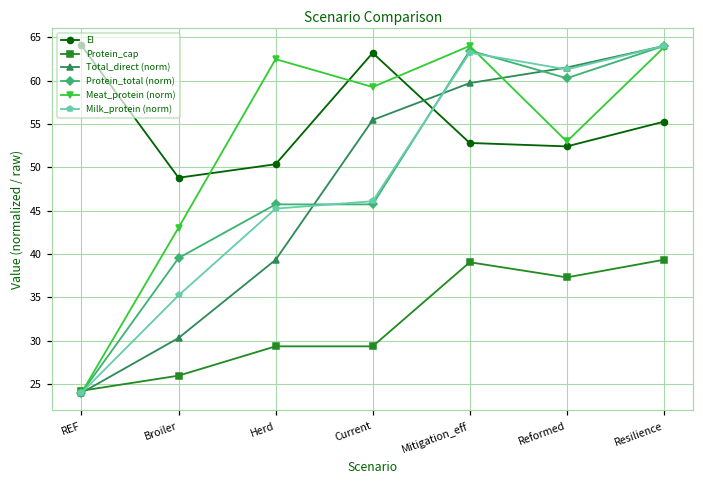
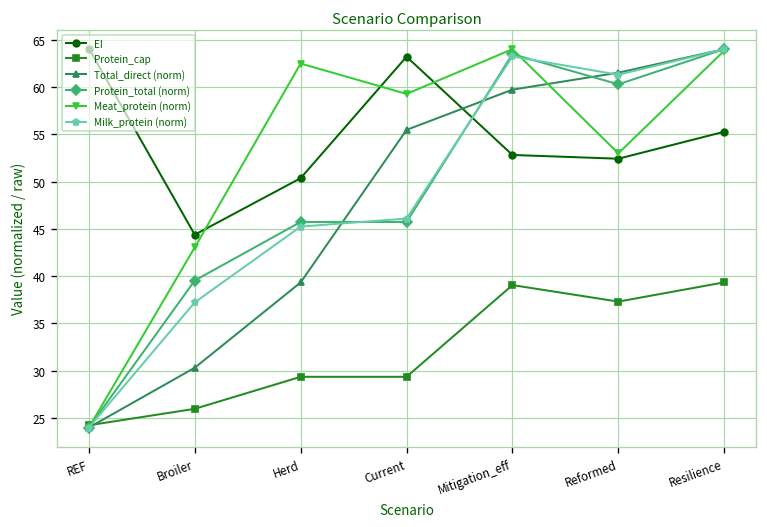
  {
    "EI": {
-     "Broiler": 49,
+     "Broiler": 44,
      "Herd": 50,
      "Current": 63,
      "Mitigation_eff": 53,
      "Reformed": 52,
      "Resilience": 55
    },
    "Meat_protein (norm)": {
      "Broiler": 43,
      "Herd": 62,
      "Current": 59,
      "Mitigation_eff": 64,
      "Reformed": 53
    },
    "Milk_protein (norm)": {
-     "Broiler": 35,
+     "Broiler": 37,
      "Herd": 45,
      "Current": 46
    }
  }
